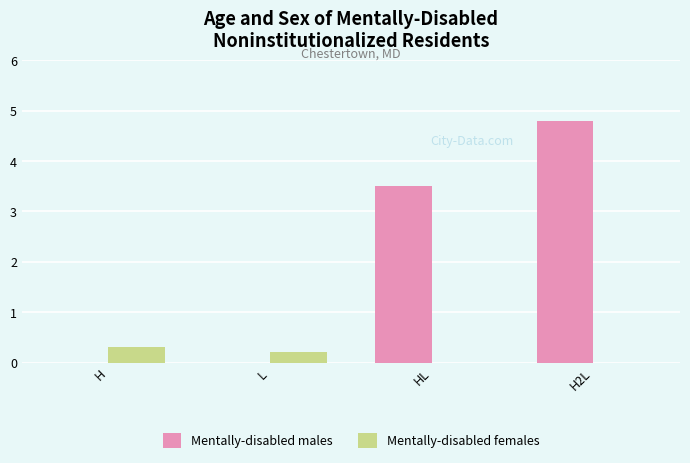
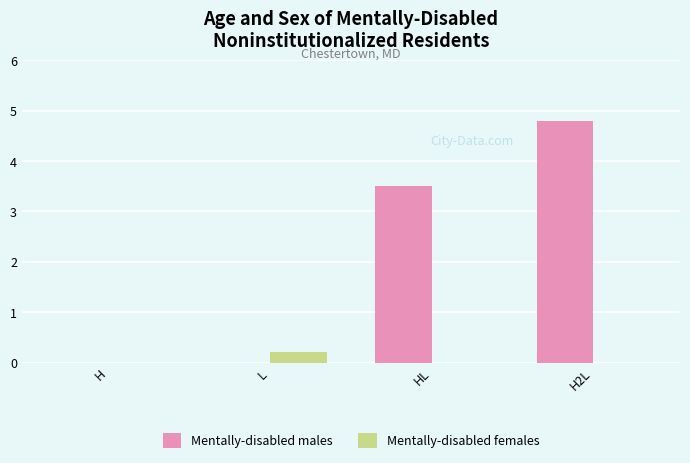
  {
    "Mentally-disabled males": {
      "H": 0.0,
      "L": 0.0,
      "HL": 3.5,
      "H2L": 4.8
    },
    "Mentally-disabled females": {
-     "H": 0.3,
+     "H": 0.0,
      "L": 0.2
    }
  }
